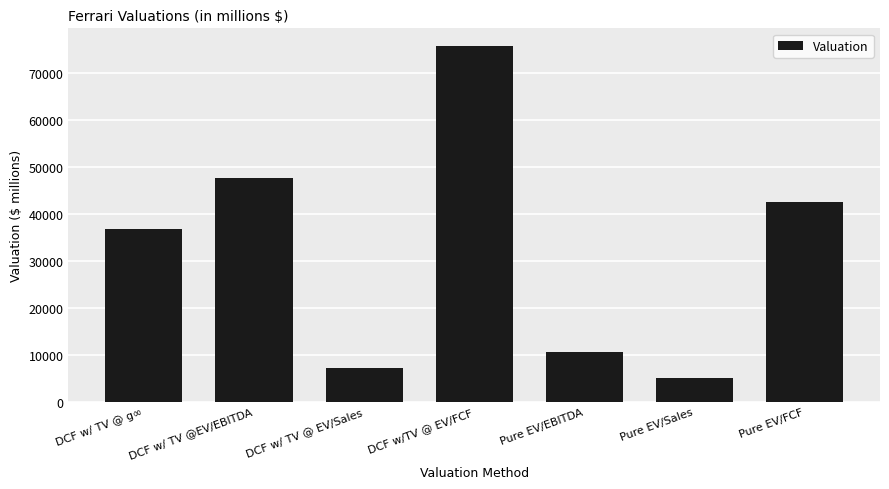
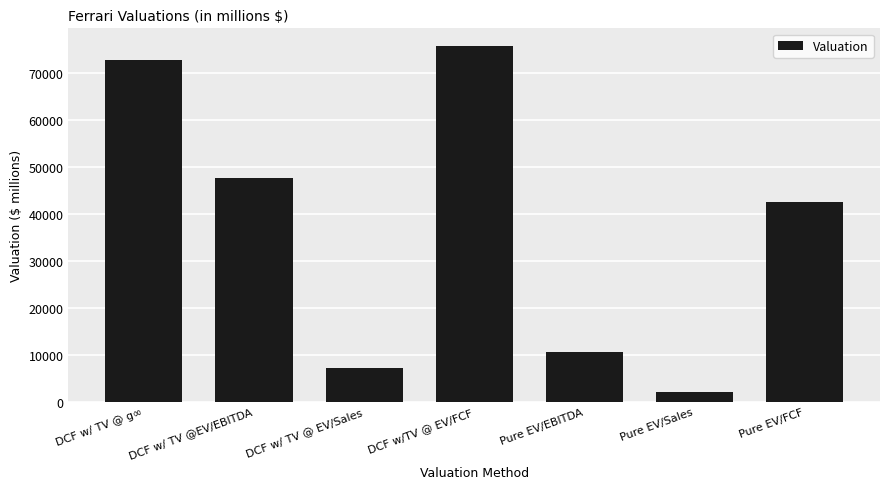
  {
-   "DCF w/ TV @ g∞": 37000,
+   "DCF w/ TV @ g∞": 73000,
    "DCF w/ TV @EV/EBITDA": 48000,
    "DCF w/ TV @ EV/Sales": 7000,
    "DCF w/TV @ EV/FCF": 76000,
    "Pure EV/EBITDA": 11000,
-   "Pure EV/Sales": 5000,
+   "Pure EV/Sales": 2000,
    "Pure EV/FCF": 42000
  }
